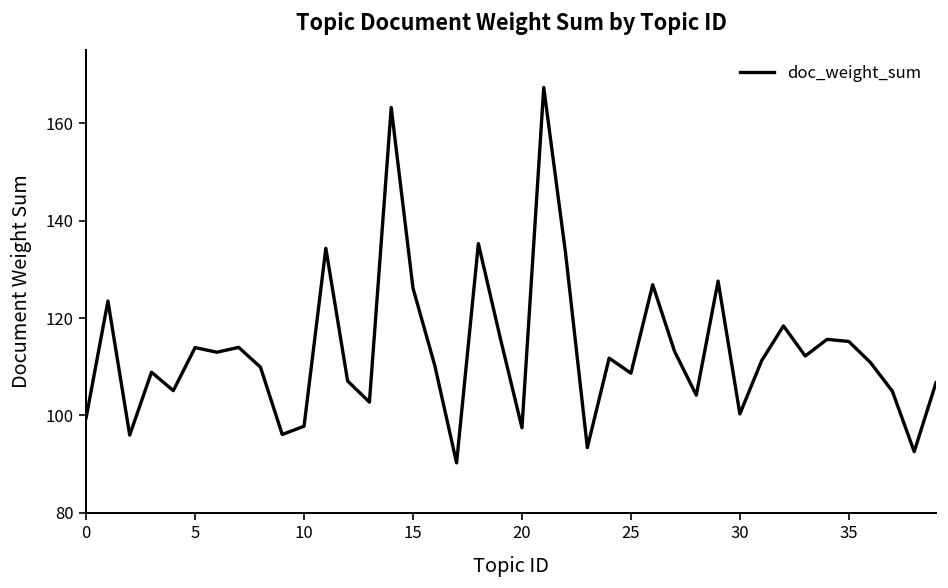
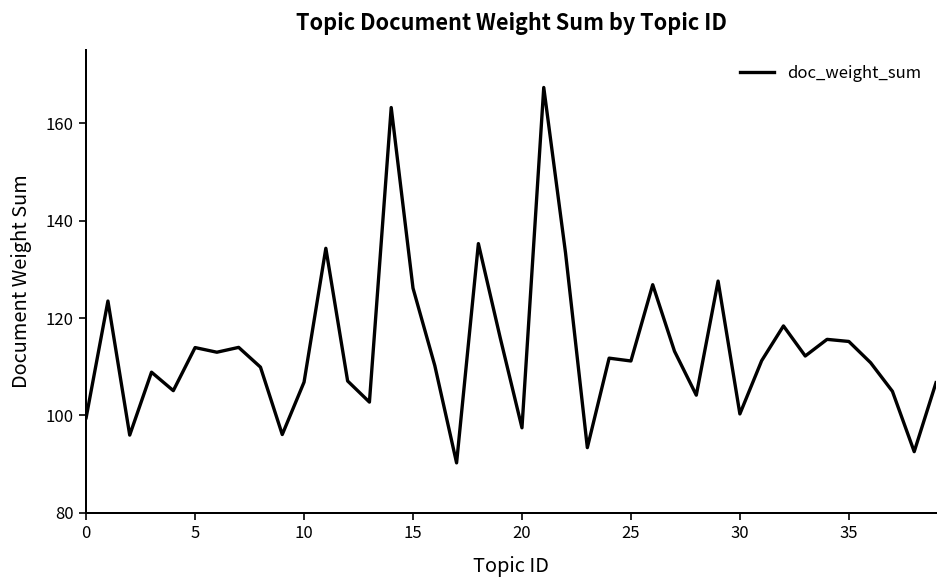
  {
    "0": 100,
    "5": 114,
-   "10": 98,
+   "10": 107,
    "15": 126,
    "20": 97,
-   "25": 109,
+   "25": 111,
    "30": 100,
    "35": 115
  }
